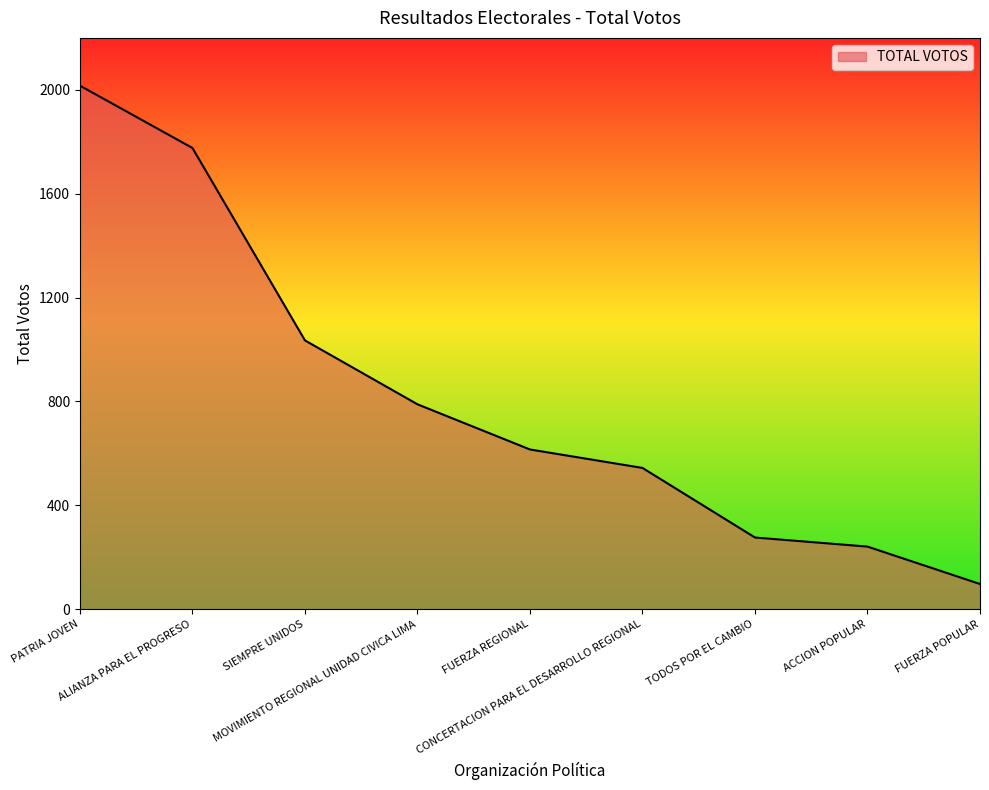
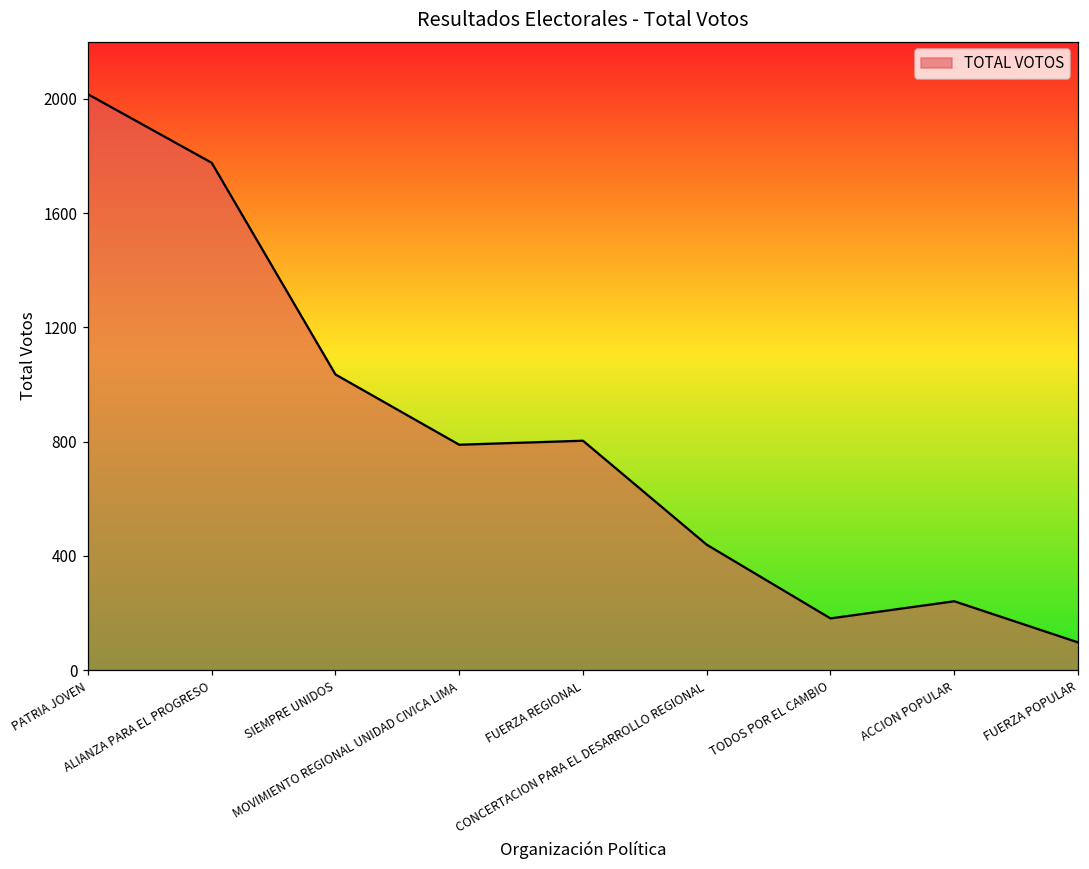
  {
    "PATRIA JOVEN": 2020,
    "ALIANZA PARA EL PROGRESO": 1780,
    "SIEMPRE UNIDOS": 1040,
    "MOVIMIENTO REGIONAL UNIDAD CIVICA LIMA": 790,
-   "FUERZA REGIONAL": 620,
-   "CONCERTACION PARA EL DESARROLLO REGIONAL": 540,
-   "TODOS POR EL CAMBIO": 280,
+   "FUERZA REGIONAL": 800,
+   "CONCERTACION PARA EL DESARROLLO REGIONAL": 440,
+   "TODOS POR EL CAMBIO": 180,
    "ACCION POPULAR": 240,
    "FUERZA POPULAR": 100
  }
